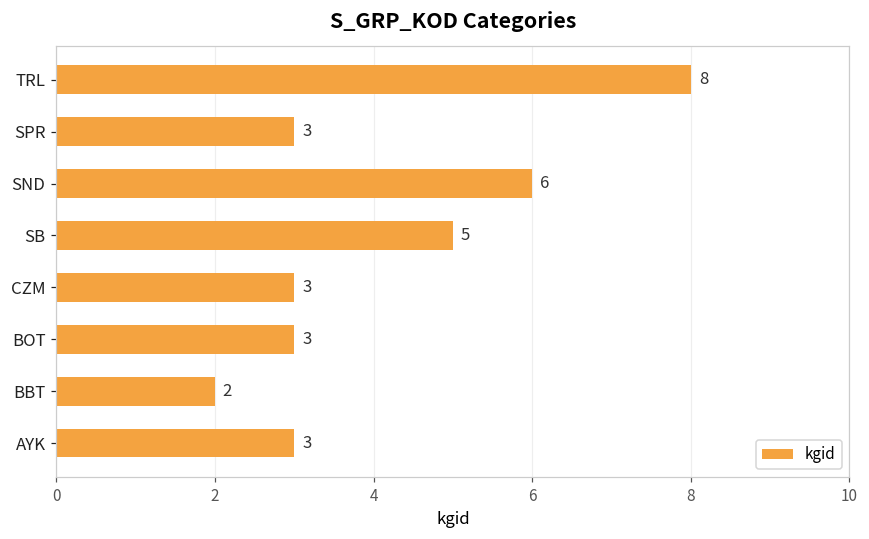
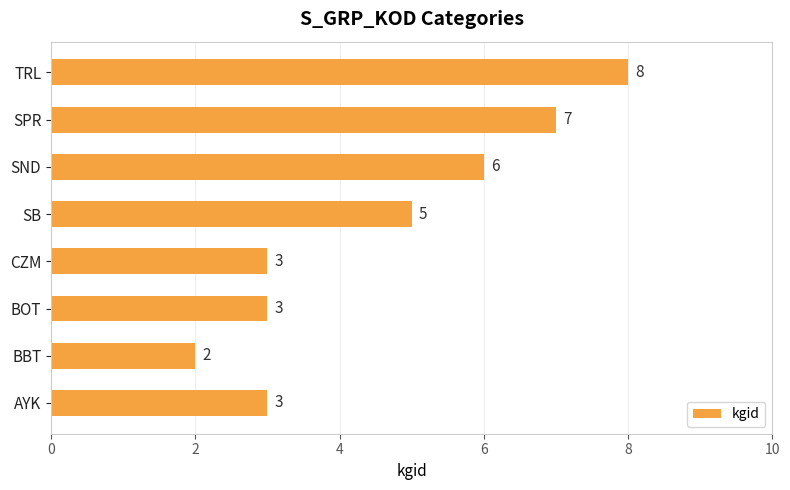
  {
    "TRL": 8,
-   "SPR": 3,
+   "SPR": 7,
    "SND": 6,
    "SB": 5,
    "CZM": 3,
    "BOT": 3,
    "BBT": 2,
    "AYK": 3
  }
